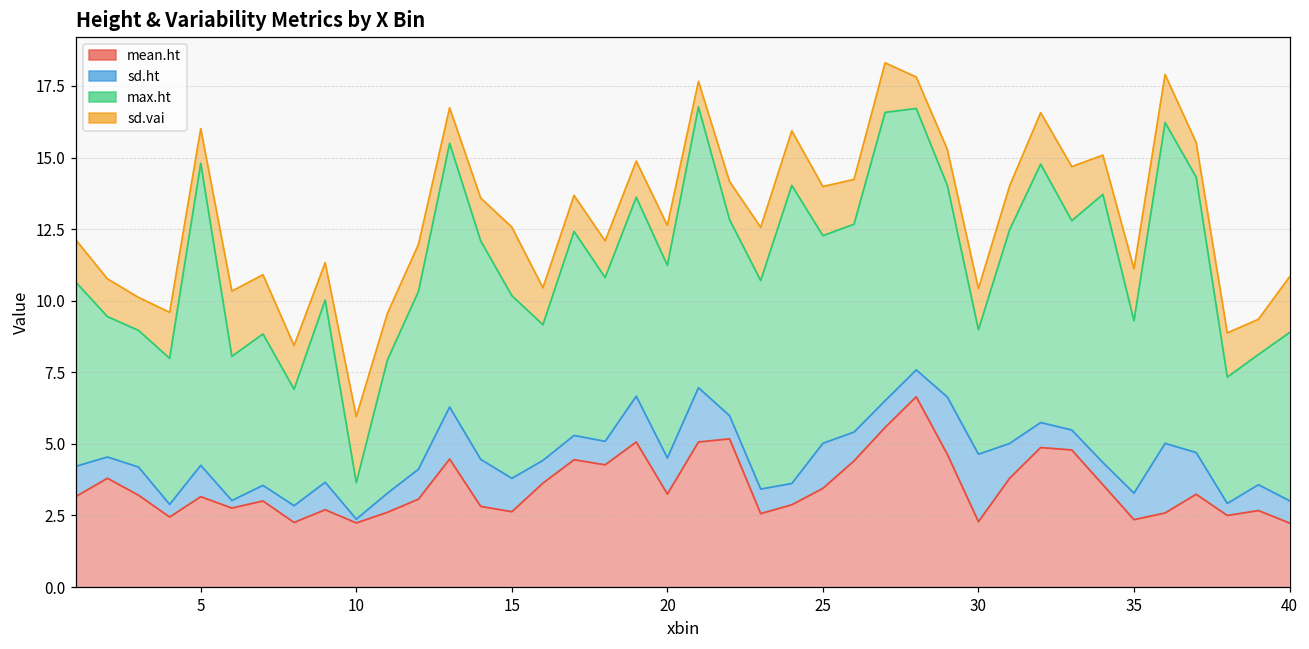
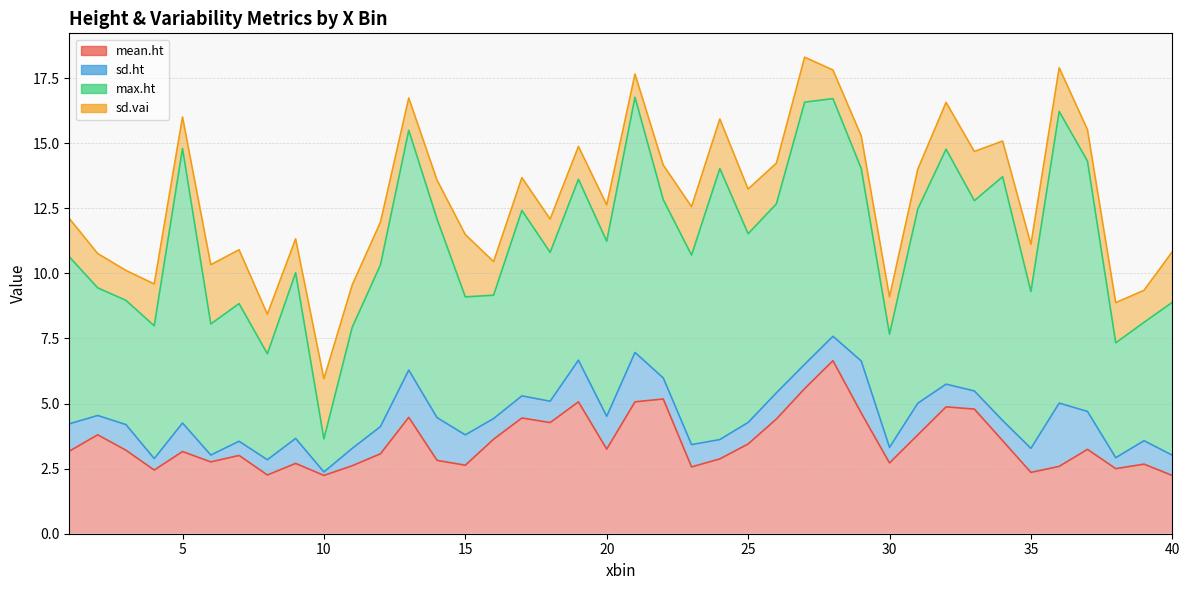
  {
    "mean.ht": {
      "5": 3.2,
      "10": 2.2,
      "15": 2.6,
      "20": 3.2,
      "25": 3.4,
-     "30": 2.3,
+     "30": 2.7,
      "35": 2.4,
      "40": 2.2
    },
    "sd.ht": {
      "5": 1.1,
      "10": 0.1,
      "15": 1.2,
      "20": 1.3,
-     "25": 1.6,
-     "30": 2.4,
+     "25": 0.8,
+     "30": 0.6,
      "35": 0.9,
      "40": 0.8
    },
    "max.ht": {
      "5": 10.5,
      "10": 1.3,
-     "15": 6.4,
+     "15": 5.3,
      "20": 6.7,
      "25": 7.3,
      "30": 4.3,
      "35": 6.0,
      "40": 5.9
    },
    "sd.vai": {
      "5": 1.2,
      "10": 2.3,
      "15": 2.4,
      "20": 1.4,
      "25": 1.7,
      "30": 1.4,
      "35": 1.8,
      "40": 1.9
    }
  }
